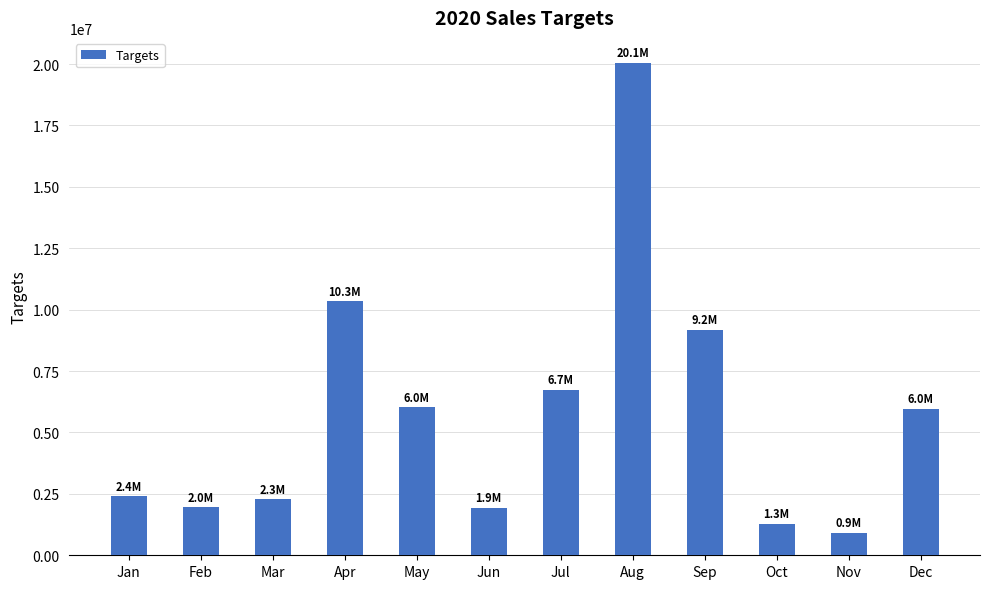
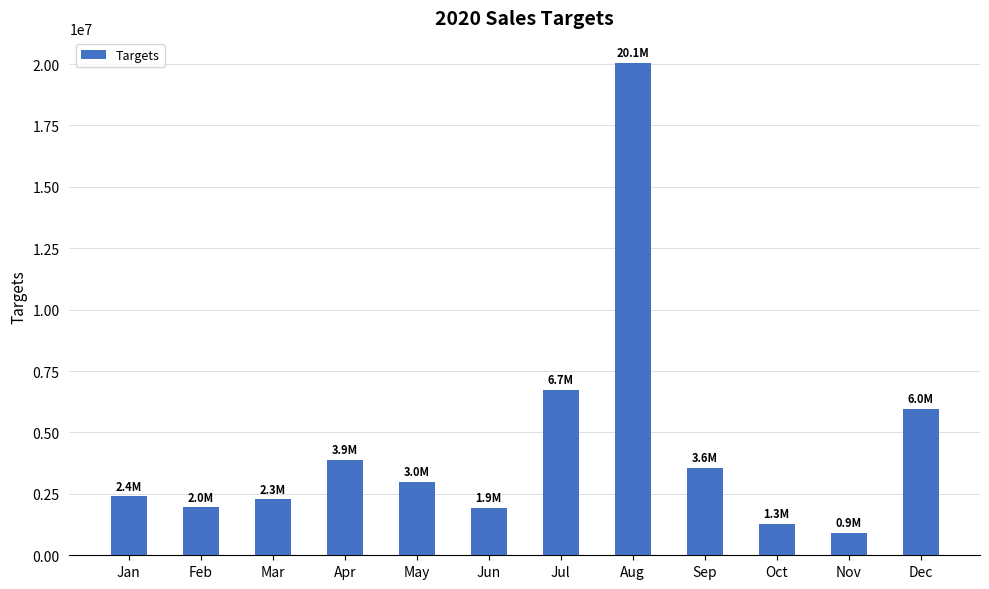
  {
    "Jan": "2.4M",
    "Feb": "2.0M",
    "Mar": "2.3M",
-   "Apr": "10.3M",
-   "May": "6.0M",
+   "Apr": "3.9M",
+   "May": "3.0M",
    "Jun": "1.9M",
    "Jul": "6.7M",
    "Aug": "20.1M",
-   "Sep": "9.2M",
+   "Sep": "3.6M",
    "Oct": "1.3M",
    "Nov": "0.9M",
    "Dec": "6.0M"
  }
